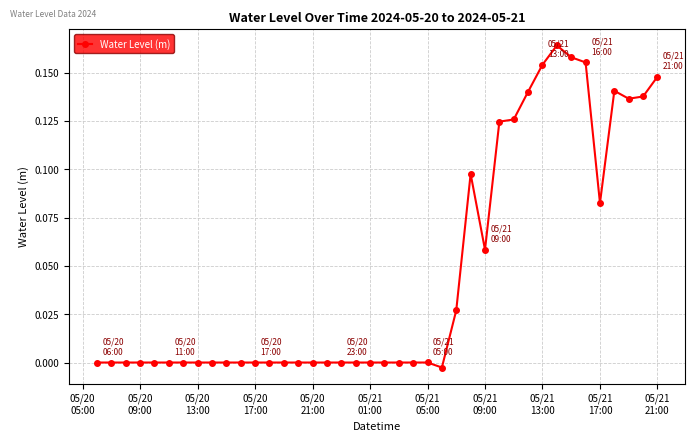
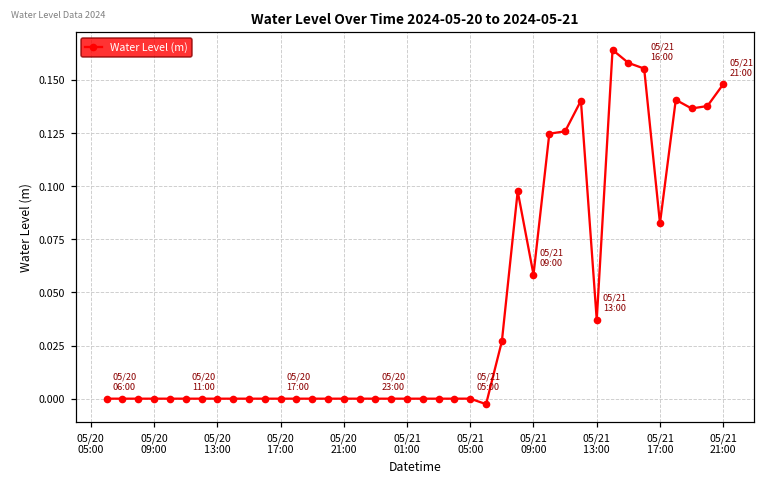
  {
    "05/20 21:00": 0.000,
-   "05/21 13:00": 0.154,
+   "05/21 13:00": 0.037,
    "05/21 17:00": 0.082
  }
